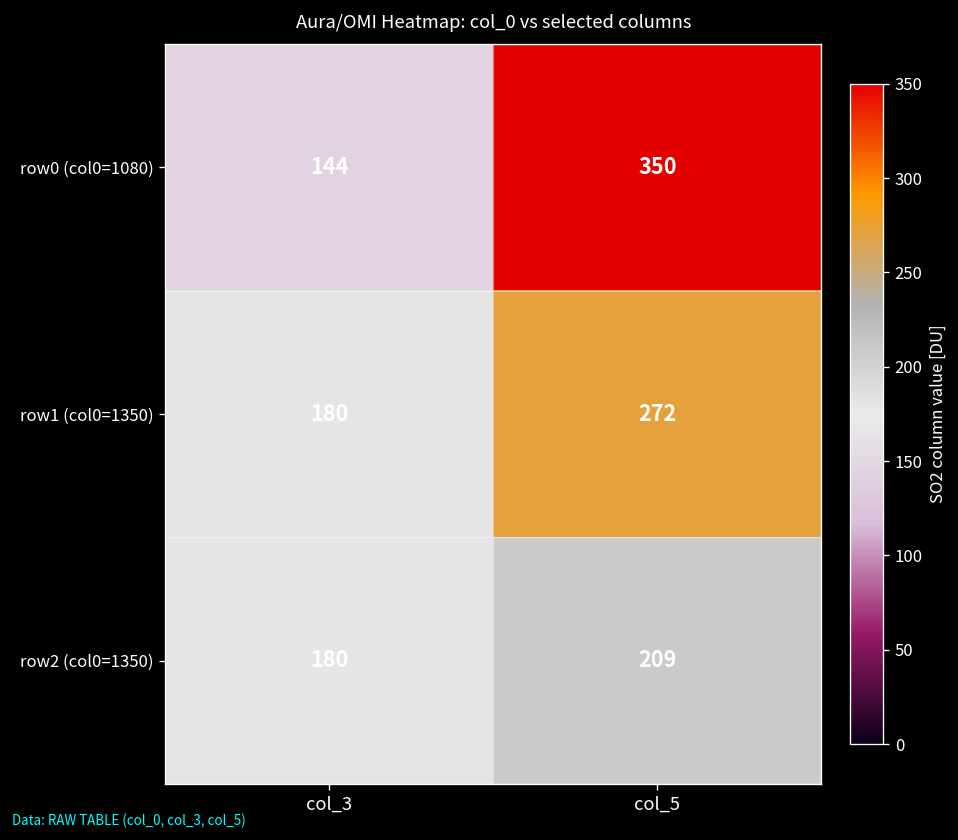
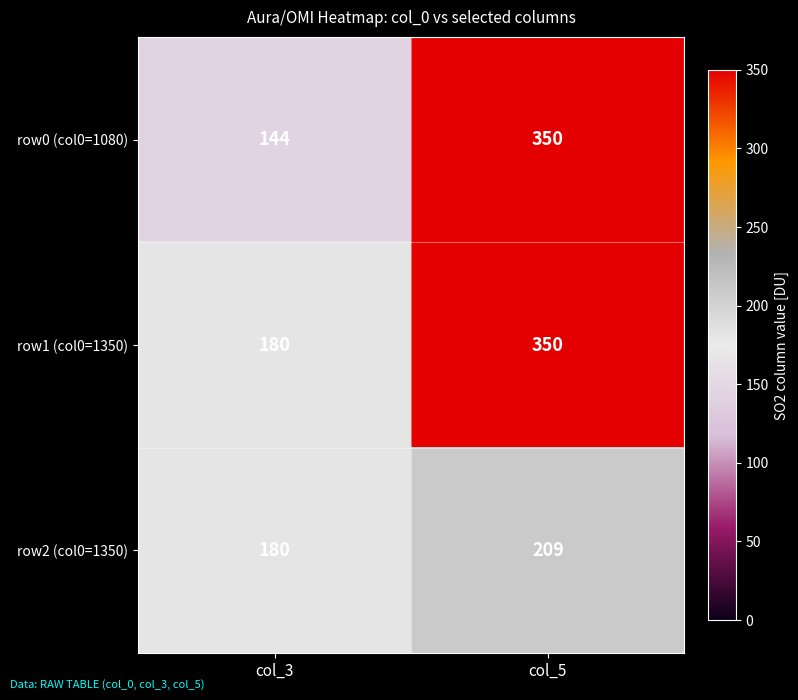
  {
    "row0 (col0=1080)": {
      "col_5": 350
    },
    "row1 (col0=1350)": {
-     "col_5": 272
+     "col_5": 350
    },
    "row2 (col0=1350)": {
      "col_5": 209
    }
  }
